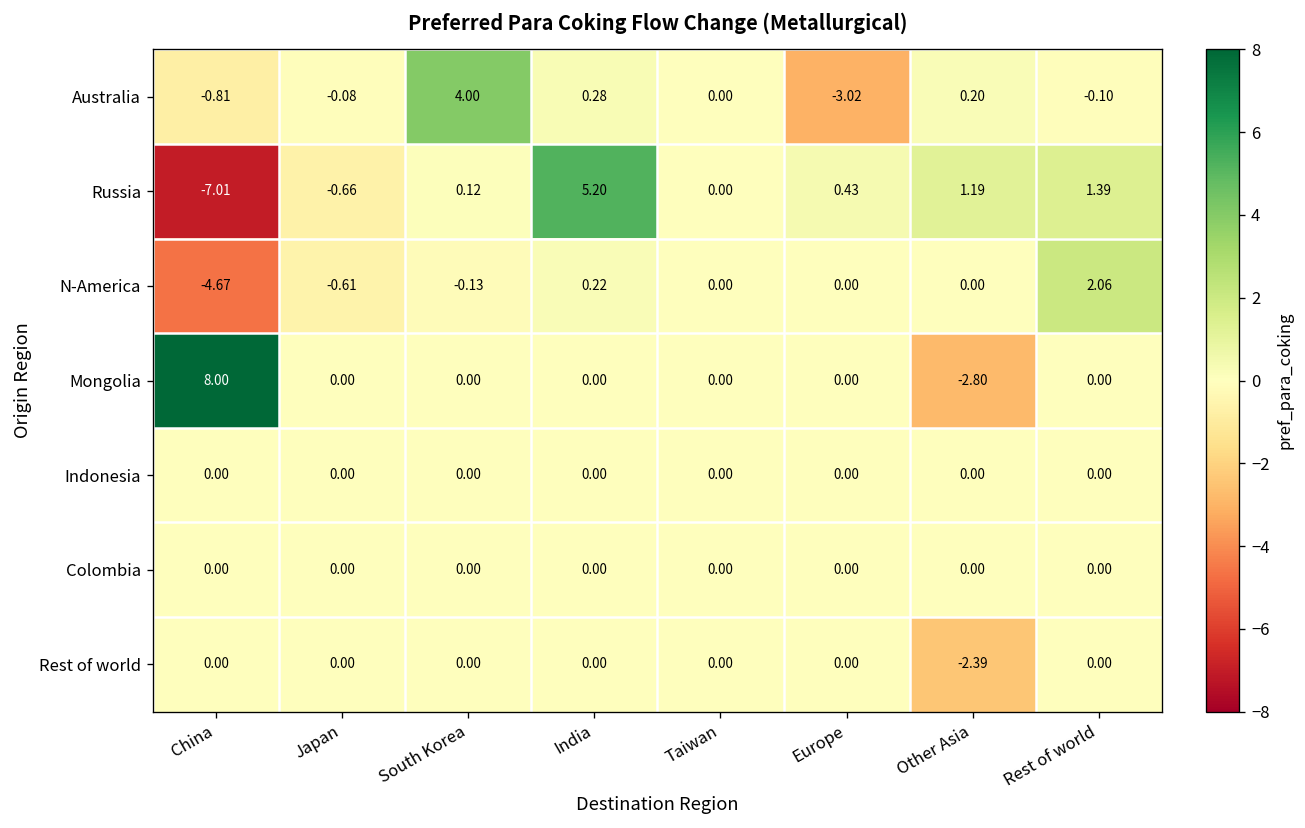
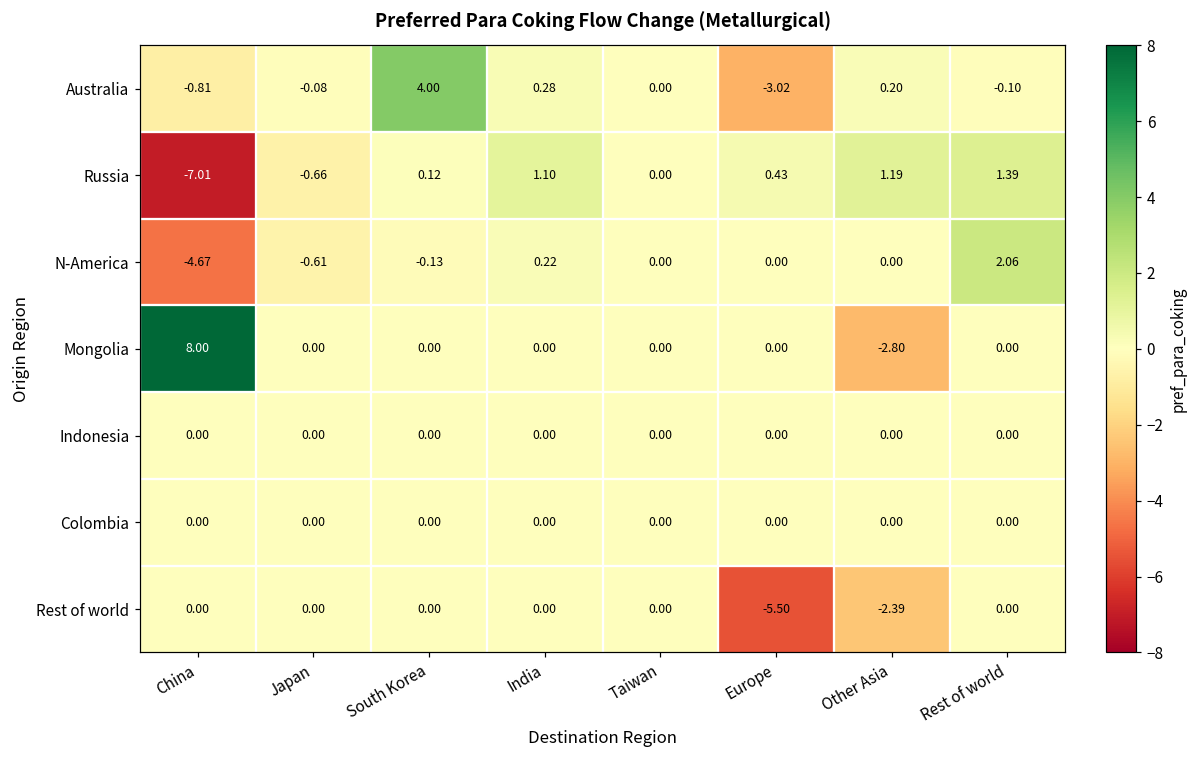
  {
    "Australia": {
      "China": -0.81,
      "Japan": -0.08,
      "South Korea": 4.00,
      "India": 0.28,
      "Taiwan": 0.00,
      "Europe": -3.02,
      "Other Asia": 0.20,
      "Rest of world": -0.10
    },
    "Russia": {
      "China": -7.01,
      "Japan": -0.66,
      "South Korea": 0.12,
-     "India": 5.20,
+     "India": 1.10,
      "Taiwan": 0.00,
      "Europe": 0.43,
      "Other Asia": 1.19,
      "Rest of world": 1.39
    },
    "N-America": {
      "China": -4.67,
      "Japan": -0.61,
      "South Korea": -0.13,
      "India": 0.22,
      "Taiwan": 0.00,
      "Europe": 0.00,
      "Other Asia": 0.00,
      "Rest of world": 2.06
    },
    "Mongolia": {
      "China": 8.00,
      "Japan": 0.00,
      "South Korea": 0.00,
      "India": 0.00,
      "Taiwan": 0.00,
      "Europe": 0.00,
      "Other Asia": -2.80,
      "Rest of world": 0.00
    },
    "Indonesia": {
      "China": 0.00,
      "Japan": 0.00,
      "South Korea": 0.00,
      "India": 0.00,
      "Taiwan": 0.00,
      "Europe": 0.00,
      "Other Asia": 0.00,
      "Rest of world": 0.00
    },
    "Colombia": {
      "China": 0.00,
      "Japan": 0.00,
      "South Korea": 0.00,
      "India": 0.00,
      "Taiwan": 0.00,
      "Europe": 0.00,
      "Other Asia": 0.00,
      "Rest of world": 0.00
    },
    "Rest of world": {
      "China": 0.00,
      "Japan": 0.00,
      "South Korea": 0.00,
      "India": 0.00,
      "Taiwan": 0.00,
-     "Europe": 0.00,
+     "Europe": -5.50,
      "Other Asia": -2.39,
      "Rest of world": 0.00
    }
  }
